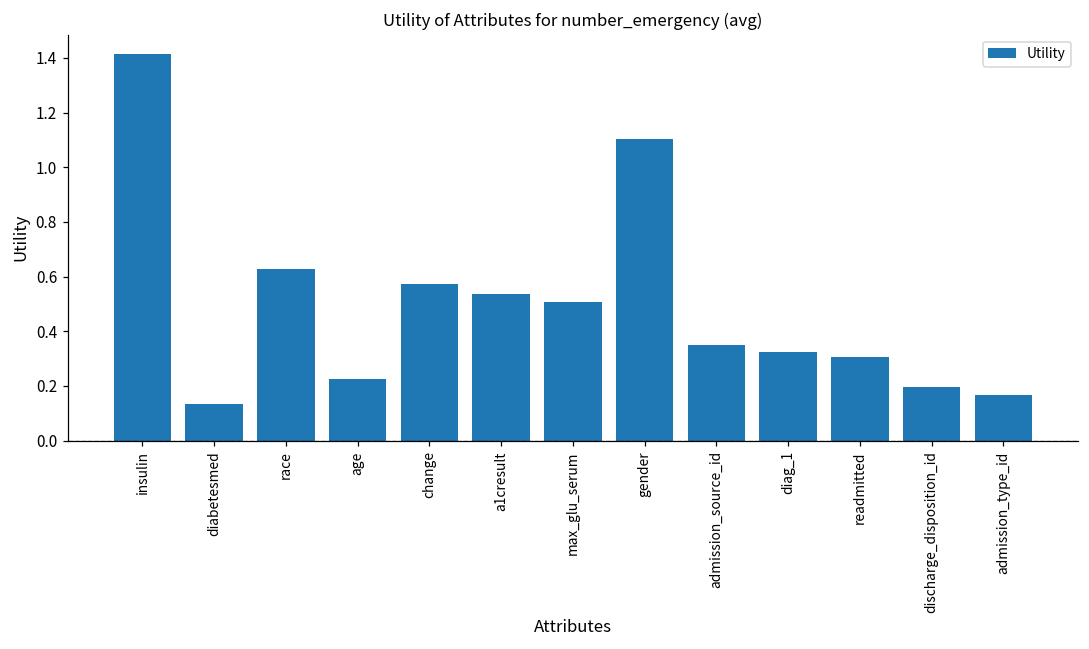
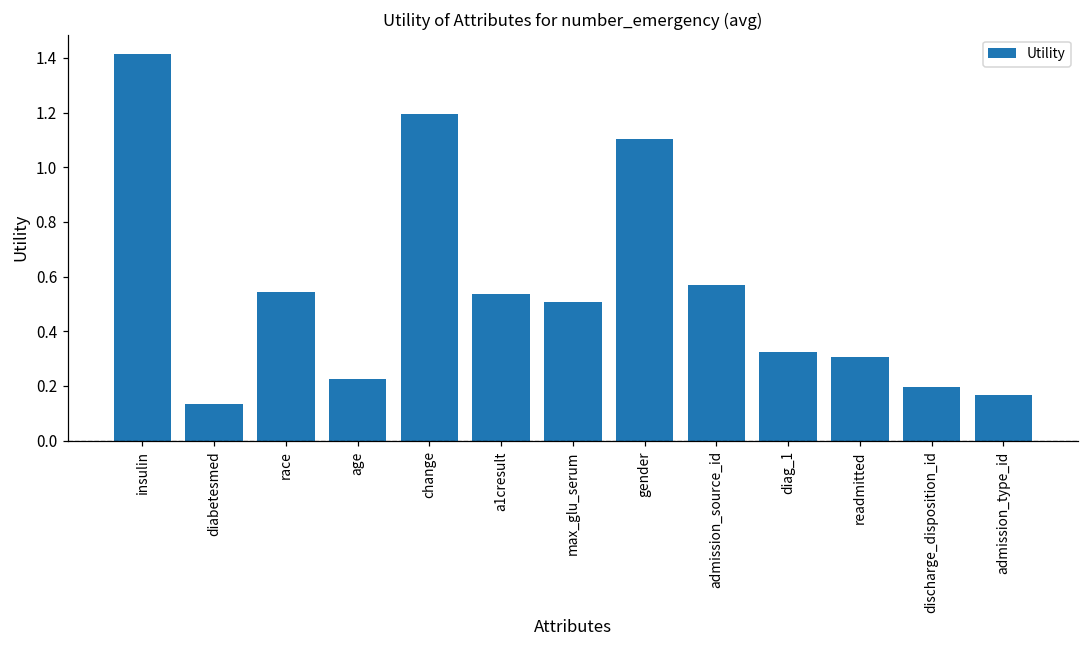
  {
    "insulin": 1.41,
    "diabetesmed": 0.13,
-   "race": 0.63,
+   "race": 0.54,
    "age": 0.22,
-   "change": 0.57,
+   "change": 1.19,
    "a1cresult": 0.54,
    "max_glu_serum": 0.51,
    "gender": 1.11,
-   "admission_source_id": 0.35,
+   "admission_source_id": 0.57,
    "diag_1": 0.32,
    "readmitted": 0.31,
    "discharge_disposition_id": 0.20,
    "admission_type_id": 0.17
  }
